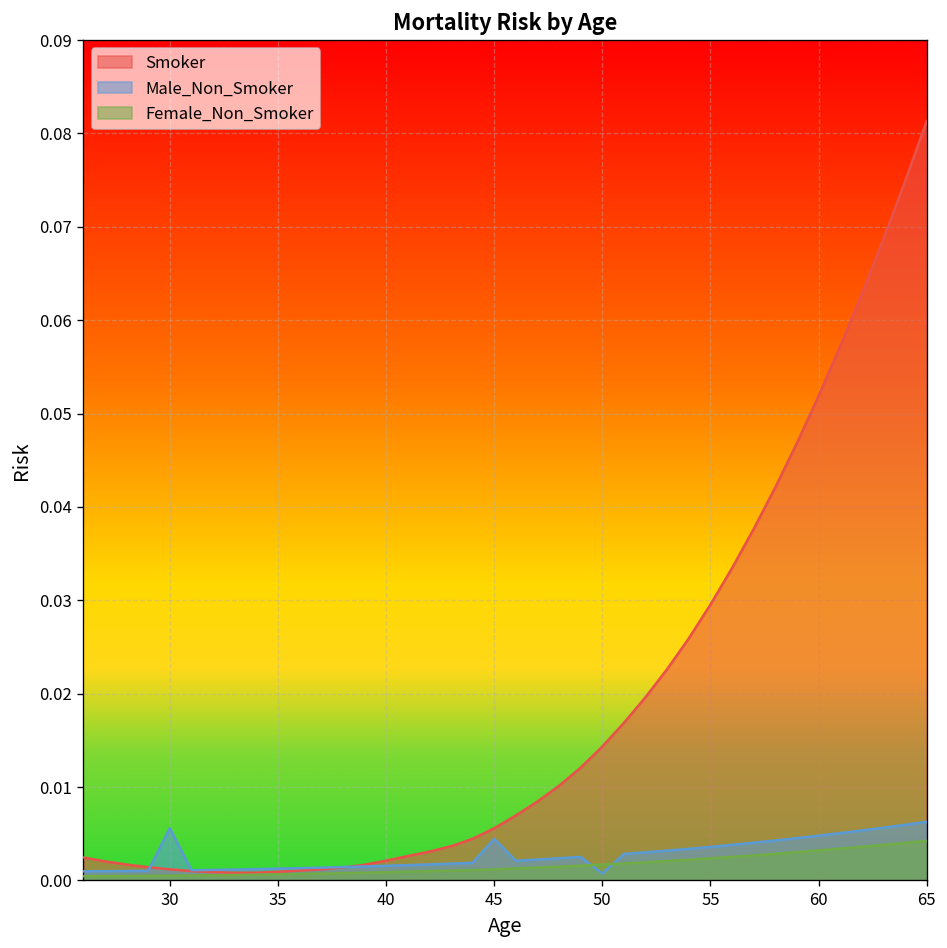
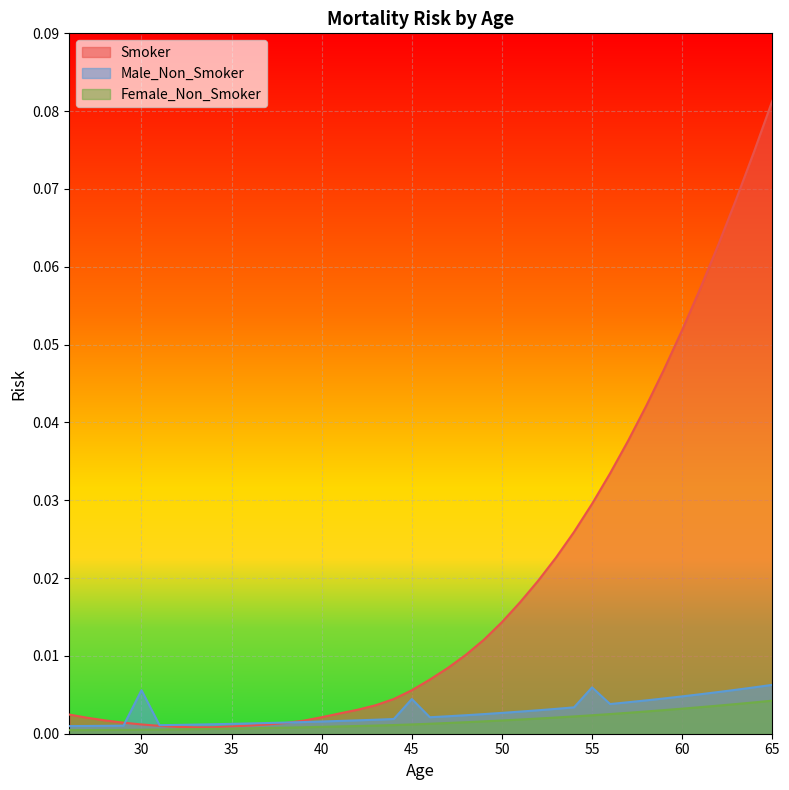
  {
    "Smoker": {
      "30": 0.001,
      "40": 0.002,
      "45": 0.006,
      "50": 0.014,
      "55": 0.030,
      "60": 0.052,
      "65": 0.081
    },
    "Male_Non_Smoker": {
      "30": 0.006,
      "35": 0.001,
      "40": 0.002,
      "45": 0.004,
-     "50": 0.001,
-     "55": 0.004,
+     "50": 0.003,
+     "55": 0.006,
      "60": 0.005,
      "65": 0.006
    },
    "Female_Non_Smoker": {
      "30": 0.001,
      "40": 0.001,
      "45": 0.001,
      "50": 0.002,
      "55": 0.002,
      "60": 0.003,
      "65": 0.004
    }
  }
